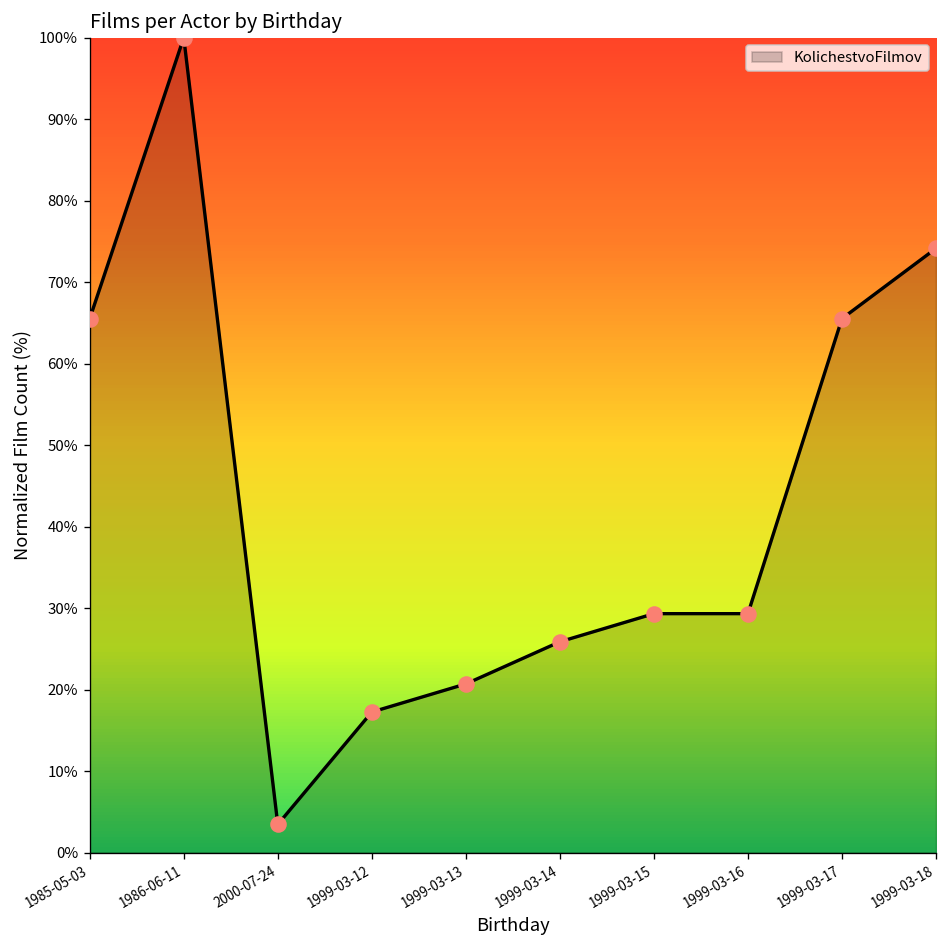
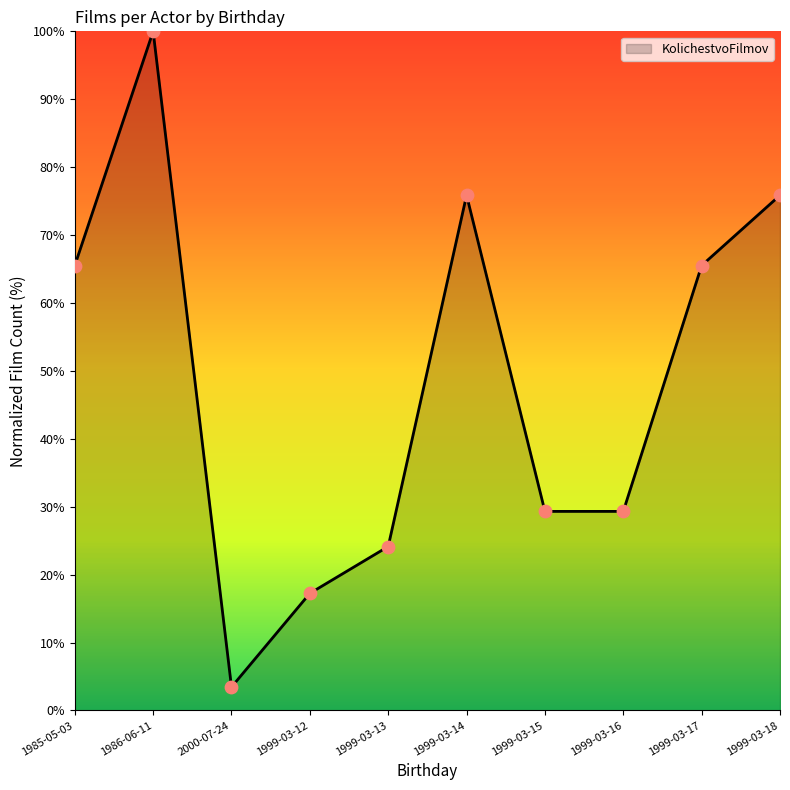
  {
    "1985-05-03": "66%",
    "1986-06-11": "100%",
    "2000-07-24": "3%",
    "1999-03-12": "17%",
-   "1999-03-13": "21%",
-   "1999-03-14": "26%",
+   "1999-03-13": "24%",
+   "1999-03-14": "76%",
    "1999-03-15": "29%",
    "1999-03-16": "29%",
    "1999-03-17": "66%",
-   "1999-03-18": "74%"
+   "1999-03-18": "76%"
  }
